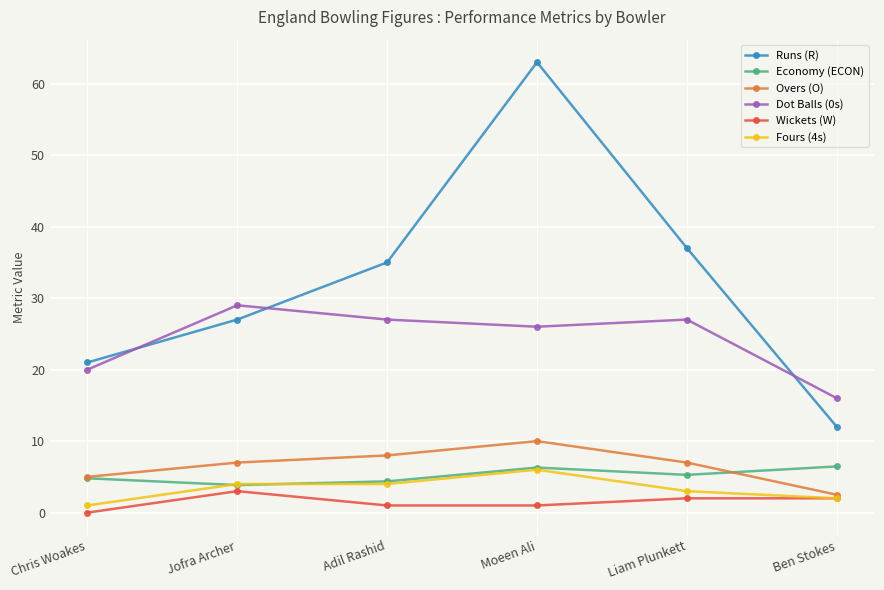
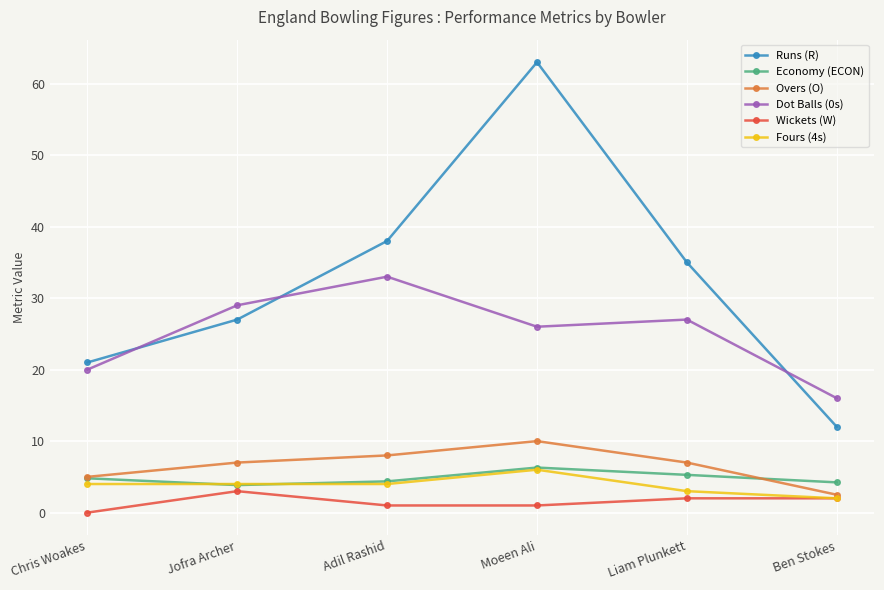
  {
    "Runs (R)": {
      "Chris Woakes": 21,
      "Jofra Archer": 27,
-     "Adil Rashid": 35,
+     "Adil Rashid": 38,
      "Moeen Ali": 63,
-     "Liam Plunkett": 37,
+     "Liam Plunkett": 35,
      "Ben Stokes": 12
    },
    "Economy (ECON)": {
      "Adil Rashid": 4,
      "Liam Plunkett": 5,
-     "Ben Stokes": 6
+     "Ben Stokes": 4
    },
    "Dot Balls (0s)": {
      "Chris Woakes": 20,
      "Jofra Archer": 29,
-     "Adil Rashid": 27,
+     "Adil Rashid": 33,
      "Moeen Ali": 26,
      "Liam Plunkett": 27,
      "Ben Stokes": 16
    },
    "Fours (4s)": {
-     "Chris Woakes": 1,
+     "Chris Woakes": 4,
      "Adil Rashid": 4,
      "Liam Plunkett": 3
    }
  }
